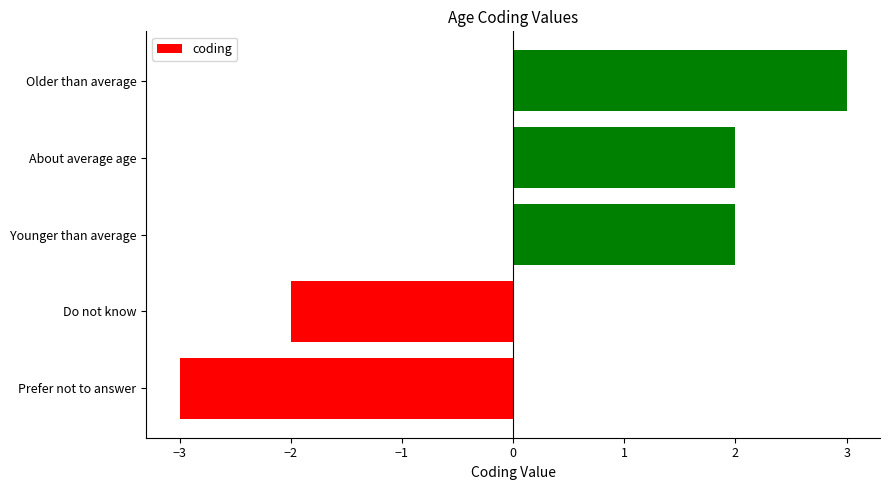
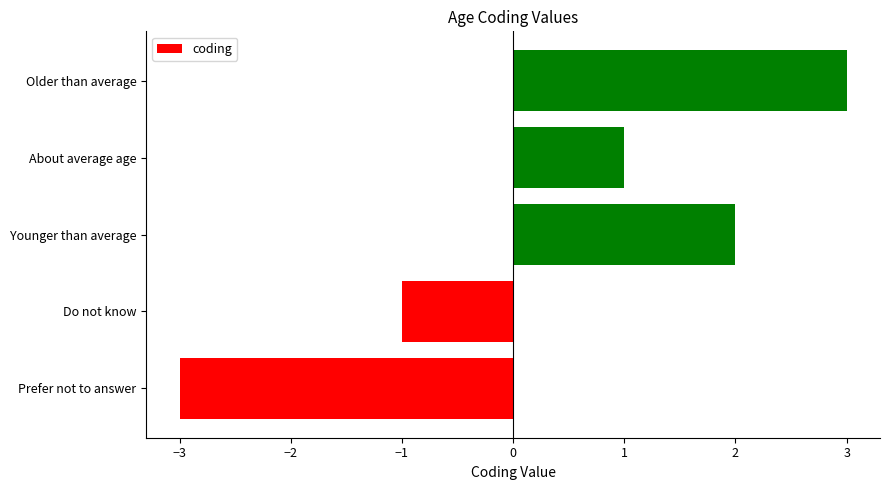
  {
    "Older than average": 3,
-   "About average age": 2,
+   "About average age": 1,
    "Younger than average": 2,
-   "Do not know": -2,
+   "Do not know": -1,
    "Prefer not to answer": -3
  }
